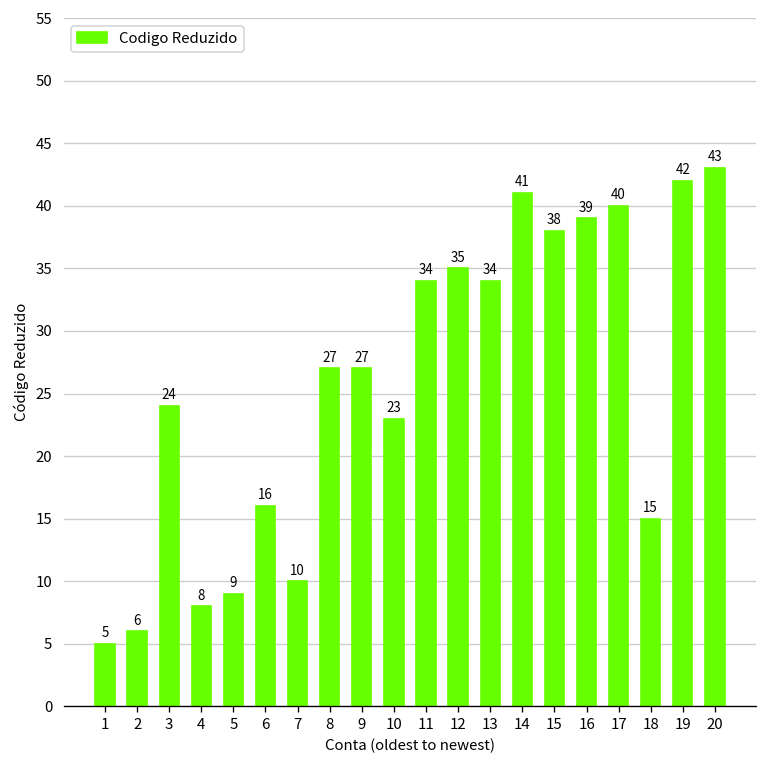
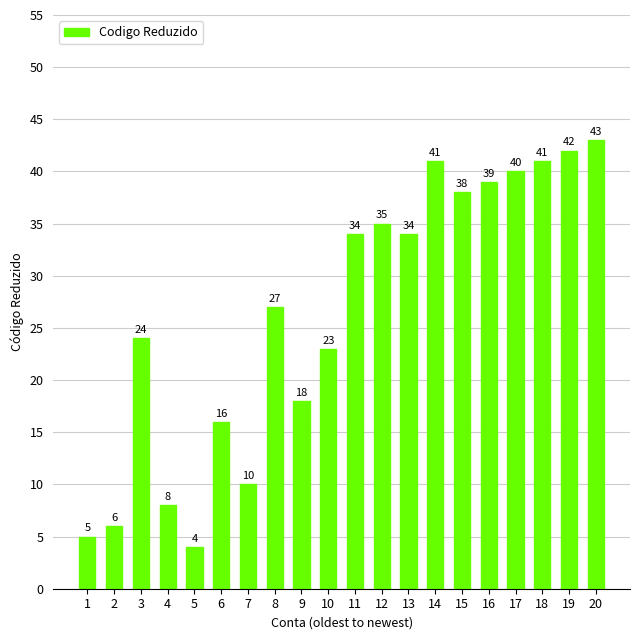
  {
    "1": 5,
    "2": 6,
    "3": 24,
    "4": 8,
-   "5": 9,
+   "5": 4,
    "6": 16,
    "7": 10,
    "8": 27,
-   "9": 27,
+   "9": 18,
    "10": 23,
    "11": 34,
    "12": 35,
    "13": 34,
    "14": 41,
    "15": 38,
    "16": 39,
    "17": 40,
-   "18": 15,
+   "18": 41,
    "19": 42,
    "20": 43
  }
